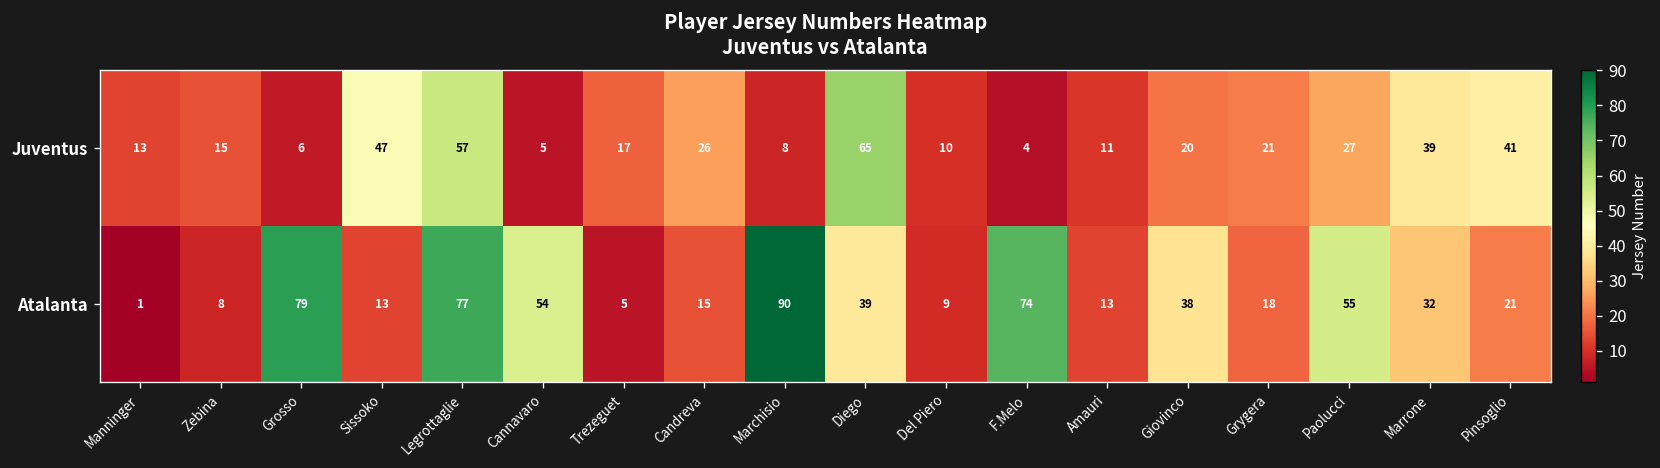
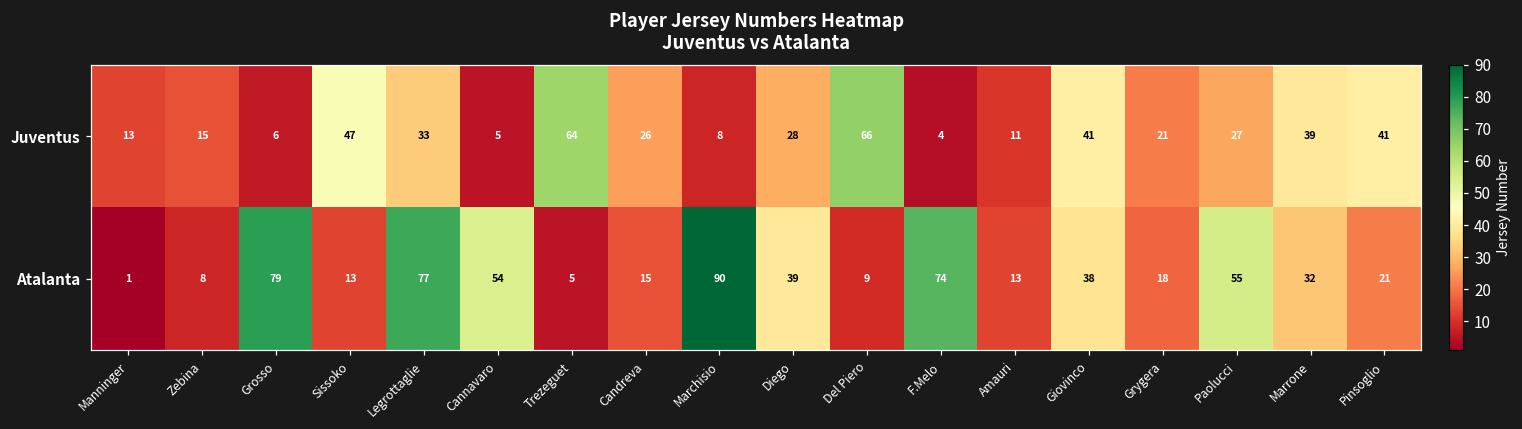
  {
    "Juventus": {
      "Manninger": 13,
      "Zebina": 15,
      "Grosso": 6,
      "Sissoko": 47,
-     "Legrottaglie": 57,
+     "Legrottaglie": 33,
      "Cannavaro": 5,
-     "Trezeguet": 17,
+     "Trezeguet": 64,
      "Candreva": 26,
      "Marchisio": 8,
-     "Diego": 65,
-     "Del Piero": 10,
+     "Diego": 28,
+     "Del Piero": 66,
      "F.Melo": 4,
      "Amauri": 11,
-     "Giovinco": 20,
+     "Giovinco": 41,
      "Grygera": 21,
      "Paolucci": 27,
      "Marrone": 39,
      "Pinsoglio": 41
    },
    "Atalanta": {
      "Manninger": 1,
      "Zebina": 8,
      "Grosso": 79,
      "Sissoko": 13,
      "Legrottaglie": 77,
      "Cannavaro": 54,
      "Trezeguet": 5,
      "Candreva": 15,
      "Marchisio": 90,
      "Diego": 39,
      "Del Piero": 9,
      "F.Melo": 74,
      "Amauri": 13,
      "Giovinco": 38,
      "Grygera": 18,
      "Paolucci": 55,
      "Marrone": 32,
      "Pinsoglio": 21
    }
  }
